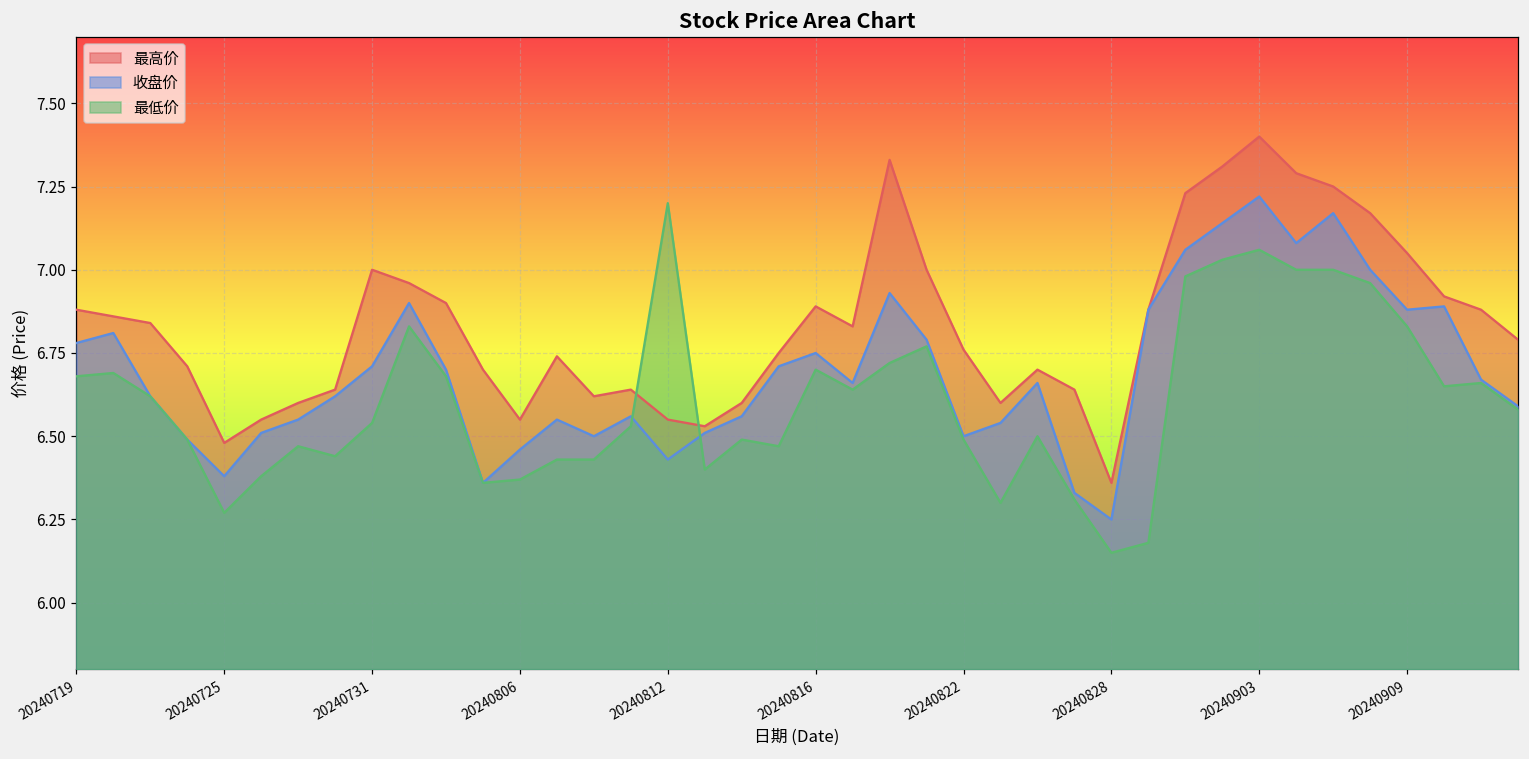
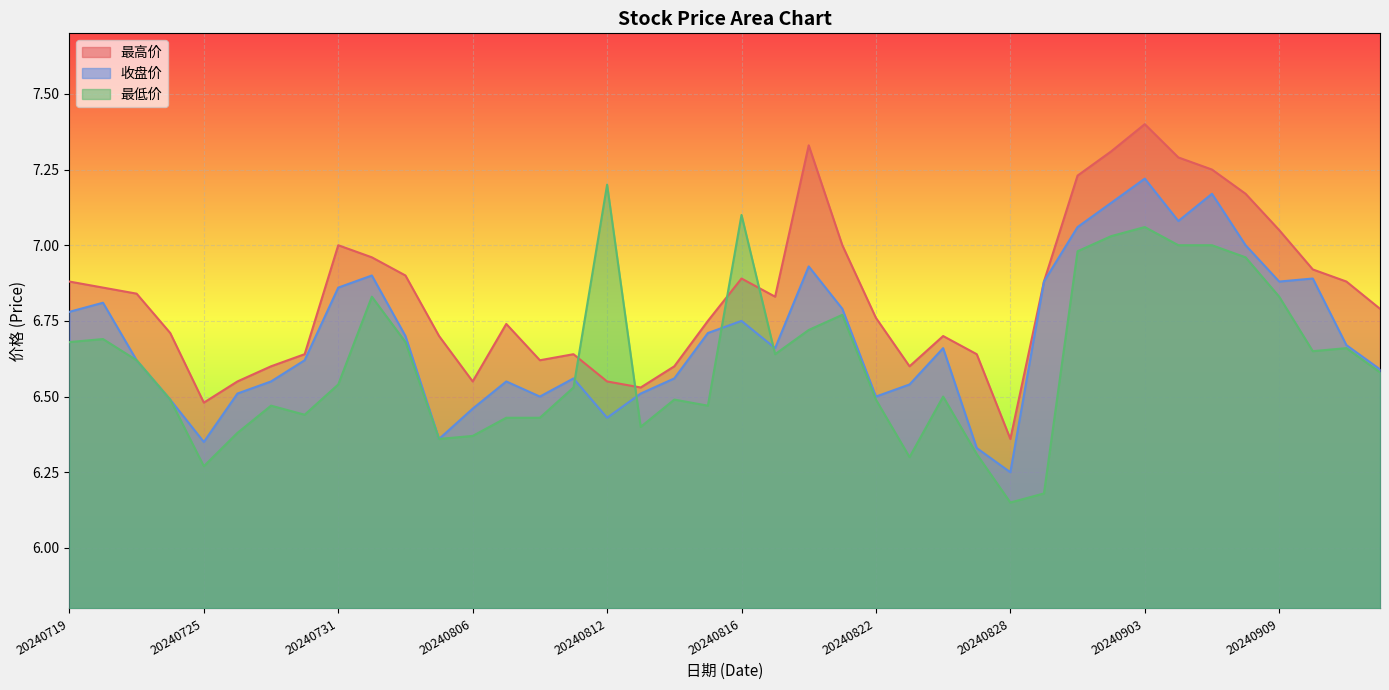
  {
    "最高价": {
      "20240719": 6.88,
      "20240725": 6.48,
      "20240731": 7.00,
      "20240806": 6.55,
      "20240812": 6.55,
      "20240816": 6.89,
      "20240822": 6.76,
      "20240828": 6.36,
      "20240903": 7.40,
      "20240909": 7.05
    },
    "收盘价": {
      "20240719": 6.78,
-     "20240725": 6.38,
-     "20240731": 6.71,
+     "20240725": 6.35,
+     "20240731": 6.86,
      "20240806": 6.46,
      "20240812": 6.43,
      "20240816": 6.75,
      "20240822": 6.50,
      "20240828": 6.25,
      "20240903": 7.22,
      "20240909": 6.88
    },
    "最低价": {
      "20240719": 6.68,
      "20240725": 6.27,
      "20240731": 6.54,
      "20240806": 6.37,
      "20240812": 7.2,
-     "20240816": 6.7,
+     "20240816": 7.1,
      "20240822": 6.49,
      "20240828": 6.15,
      "20240903": 7.06,
      "20240909": 6.83
    }
  }
